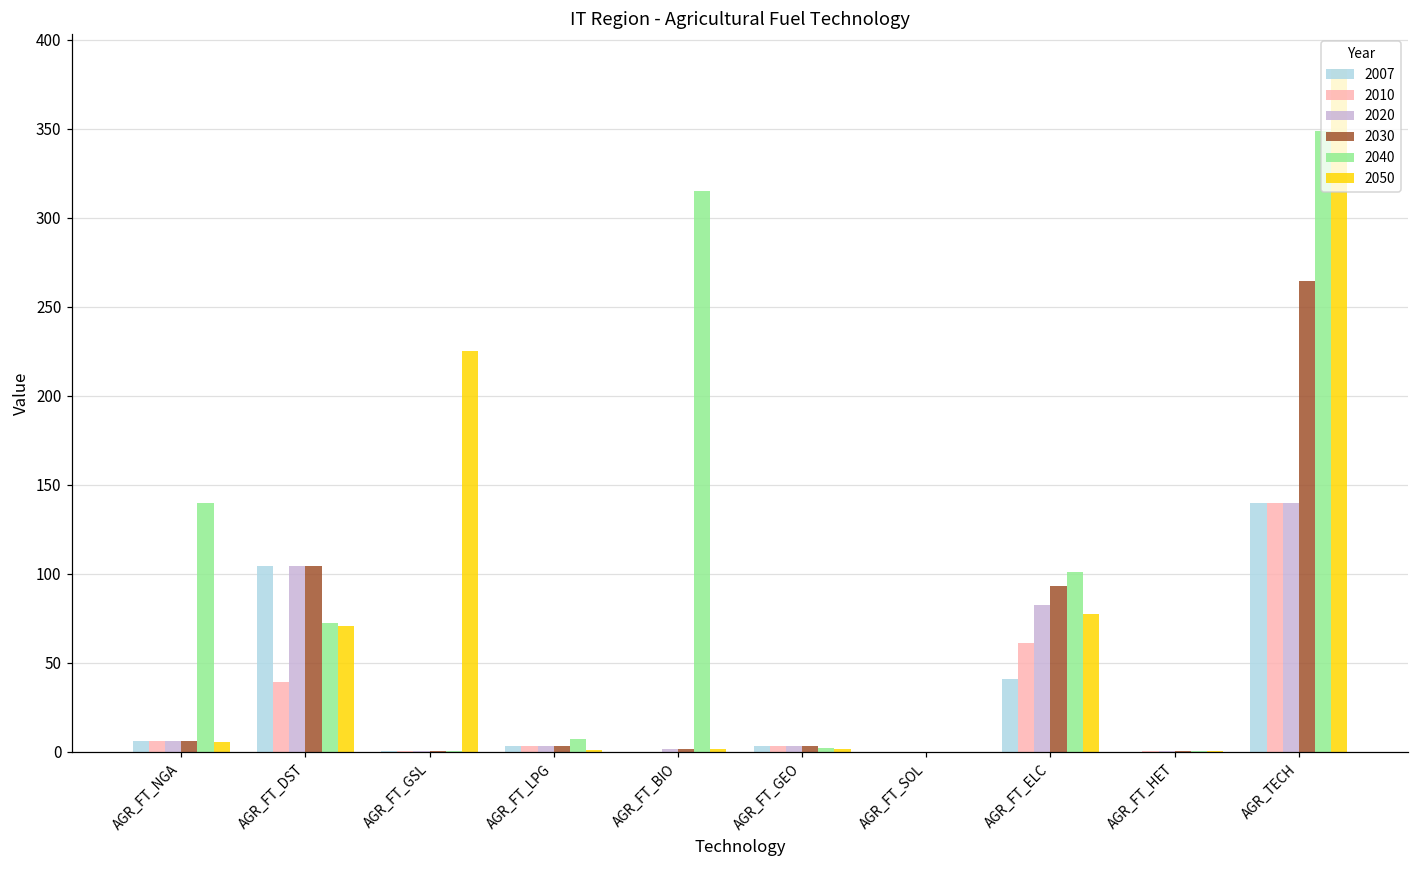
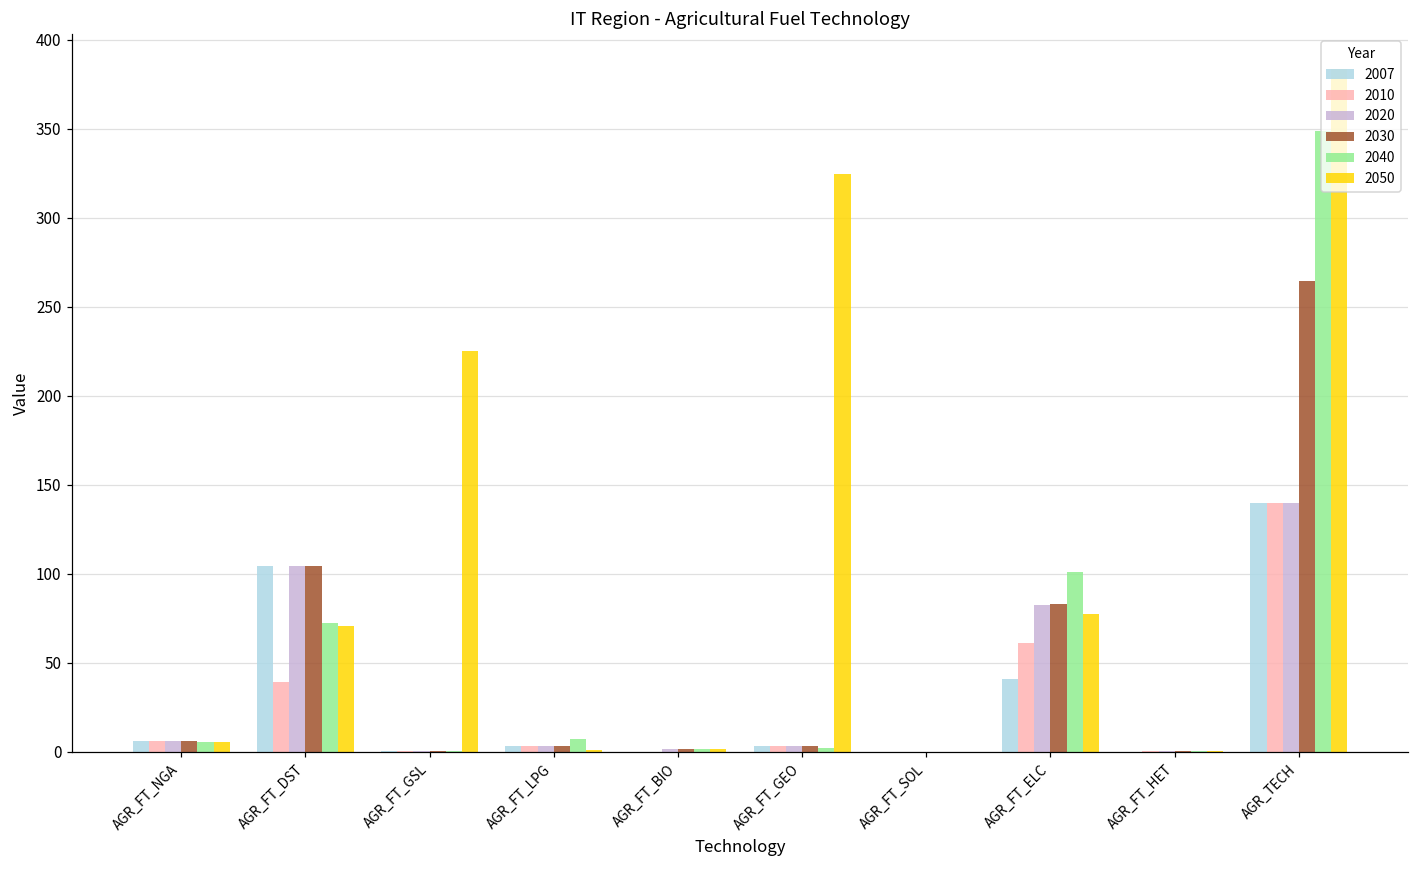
  {
    "2010": {
      "AGR_FT_NGA": 6,
      "AGR_FT_DST": 39,
      "AGR_FT_LPG": 3,
      "AGR_FT_GEO": 3,
      "AGR_FT_ELC": 61,
      "AGR_TECH": 140
    },
    "2030": {
      "AGR_FT_NGA": 6,
      "AGR_FT_DST": 104,
      "AGR_FT_LPG": 3,
      "AGR_FT_GEO": 3,
-     "AGR_FT_ELC": 93,
+     "AGR_FT_ELC": 83,
      "AGR_TECH": 264
    },
    "2040": {
-     "AGR_FT_NGA": 140,
+     "AGR_FT_NGA": 6,
      "AGR_FT_DST": 72,
      "AGR_FT_LPG": 7,
-     "AGR_FT_BIO": 315,
+     "AGR_FT_BIO": 1,
      "AGR_FT_GEO": 2,
      "AGR_FT_ELC": 101
    },
    "2050": {
      "AGR_FT_NGA": 6,
      "AGR_FT_DST": 71,
      "AGR_FT_GSL": 225,
-     "AGR_FT_GEO": 2,
+     "AGR_FT_GEO": 325,
      "AGR_FT_ELC": 77
    }
  }
